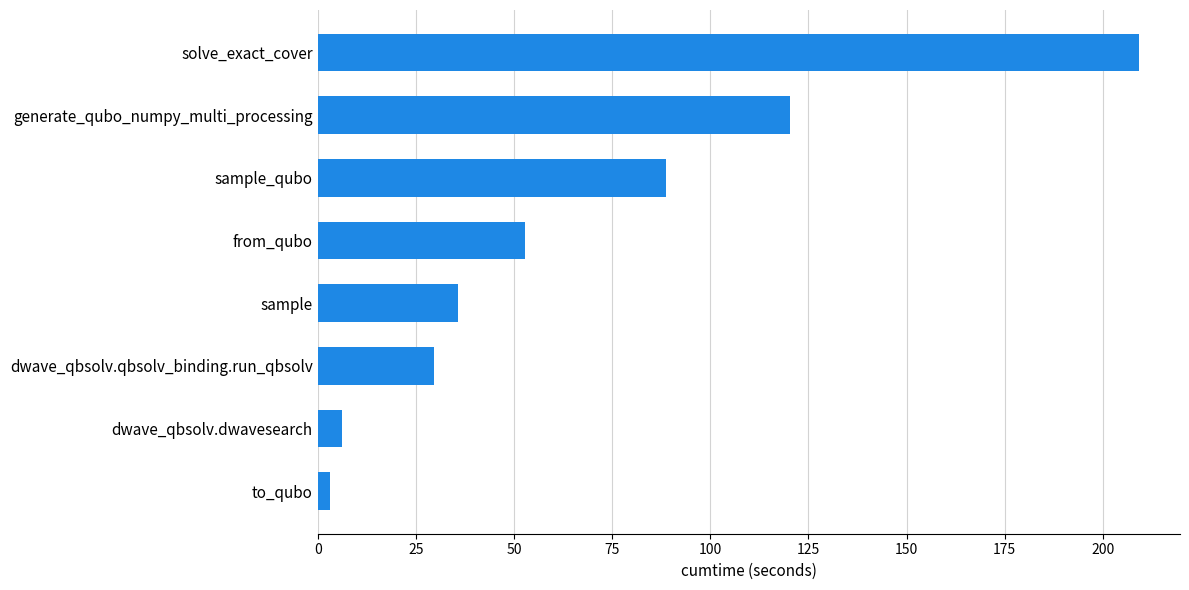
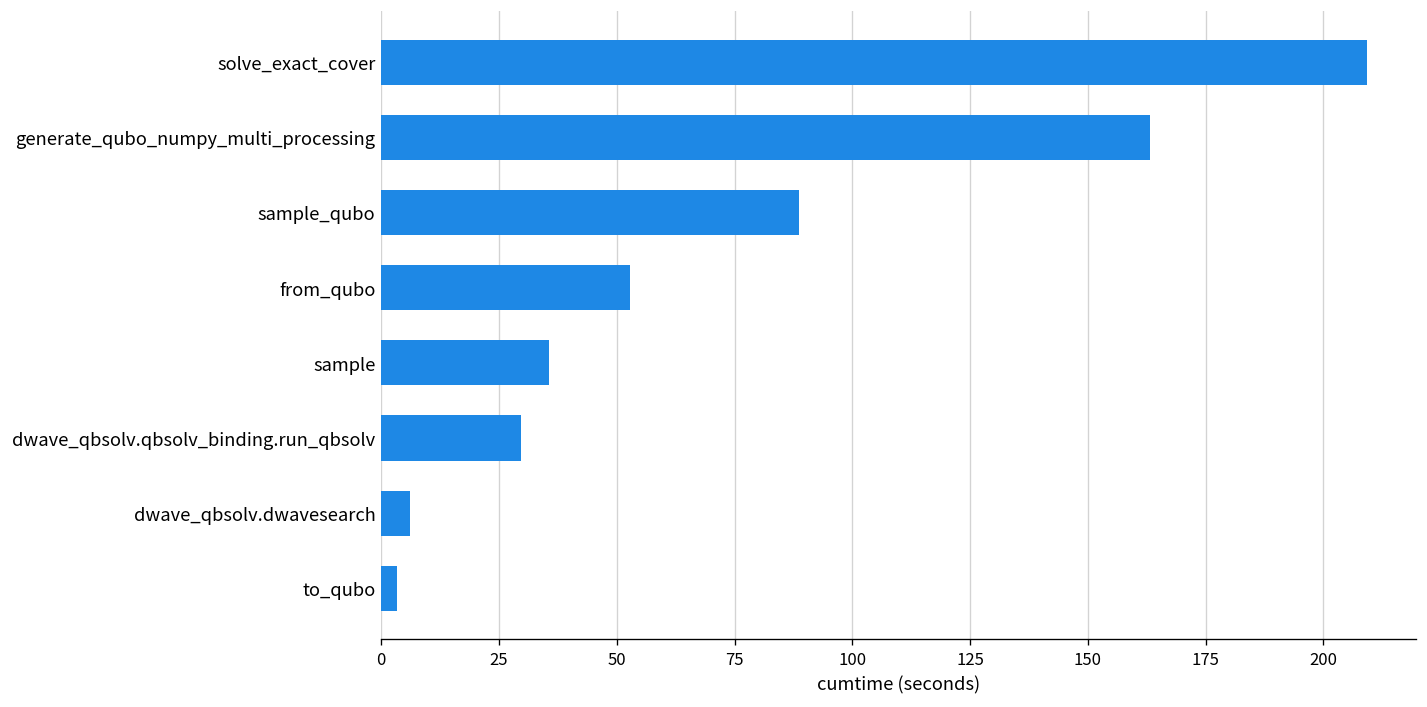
  {
    "solve_exact_cover": 209,
-   "generate_qubo_numpy_multi_processing": 120,
+   "generate_qubo_numpy_multi_processing": 163,
    "sample_qubo": 89,
    "from_qubo": 53,
    "sample": 36,
    "dwave_qbsolv.qbsolv_binding.run_qbsolv": 30,
    "dwave_qbsolv.dwavesearch": 6,
    "to_qubo": 3
  }
